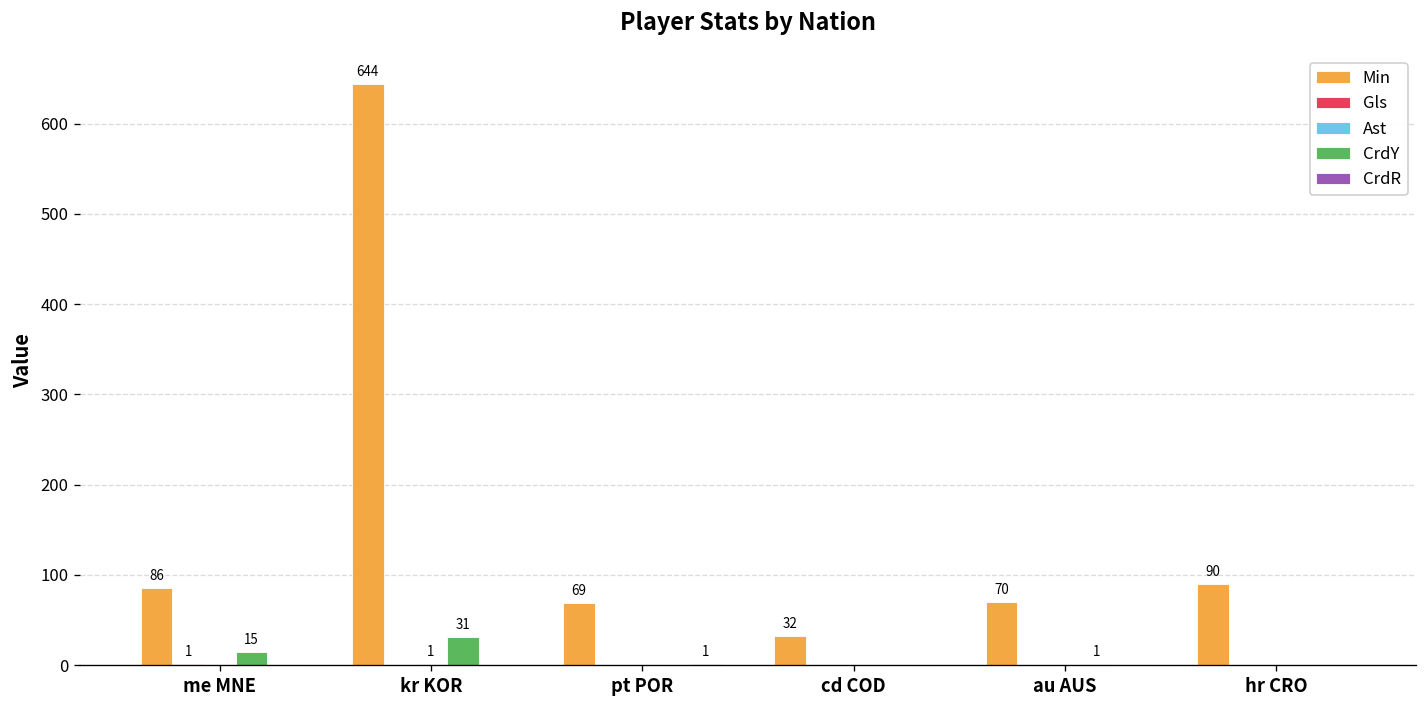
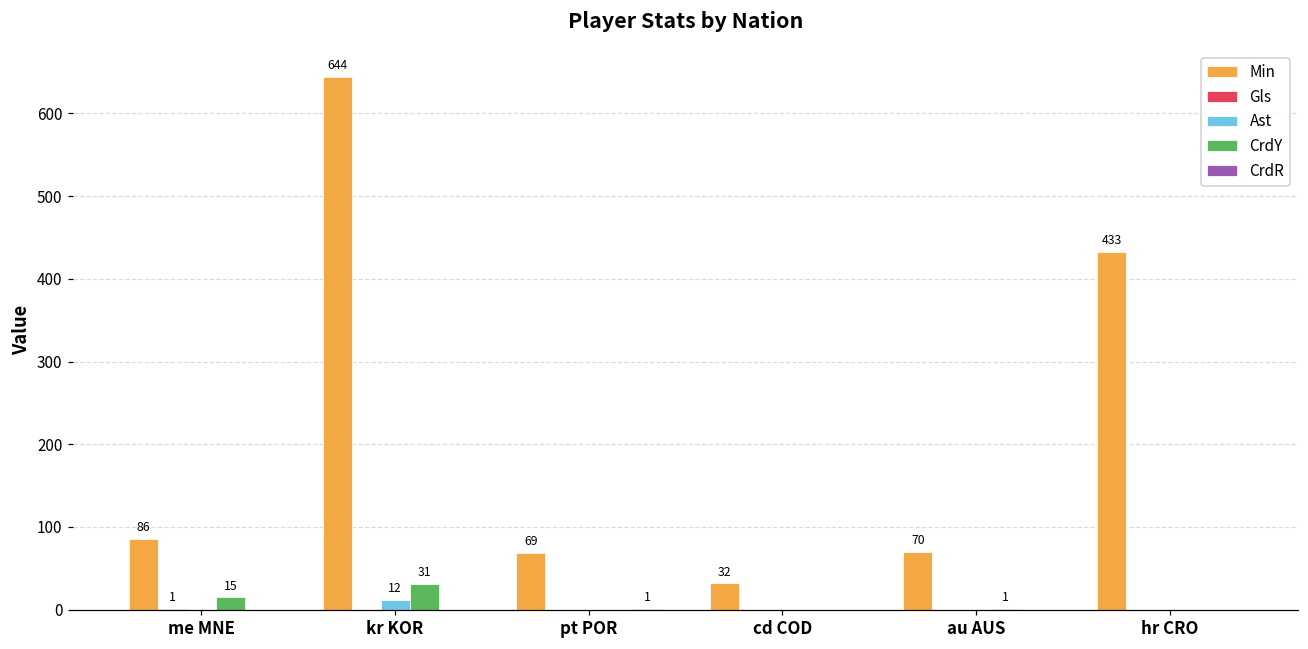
  {
    "Min": {
      "me MNE": 86,
      "kr KOR": 644,
      "pt POR": 69,
      "cd COD": 32,
      "au AUS": 70,
-     "hr CRO": 90
+     "hr CRO": 433
    },
    "Gls": {
      "me MNE": 1
    },
    "Ast": {
-     "kr KOR": 1
+     "kr KOR": 12
    },
    "CrdY": {
      "me MNE": 15,
      "kr KOR": 31,
      "au AUS": 1
    },
    "CrdR": {
      "pt POR": 1
    }
  }
